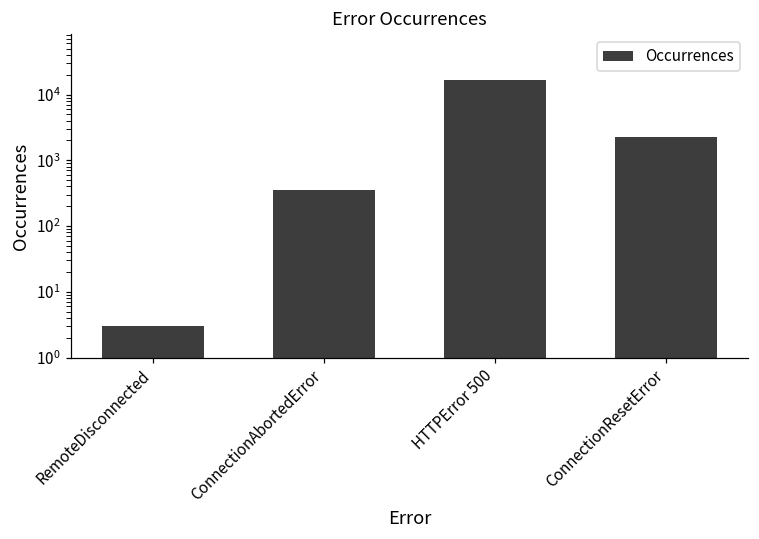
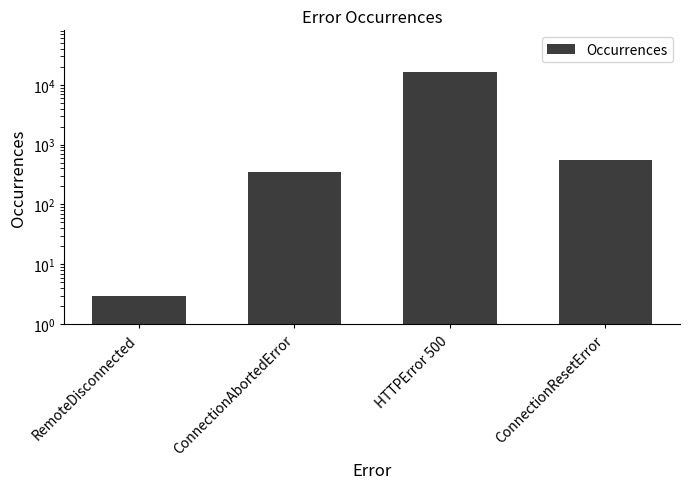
  {
    "RemoteDisconnected": 3,
    "ConnectionAbortedError": 300,
    "HTTPError 500": 16000,
-   "ConnectionResetError": 2300
+   "ConnectionResetError": 600
  }
